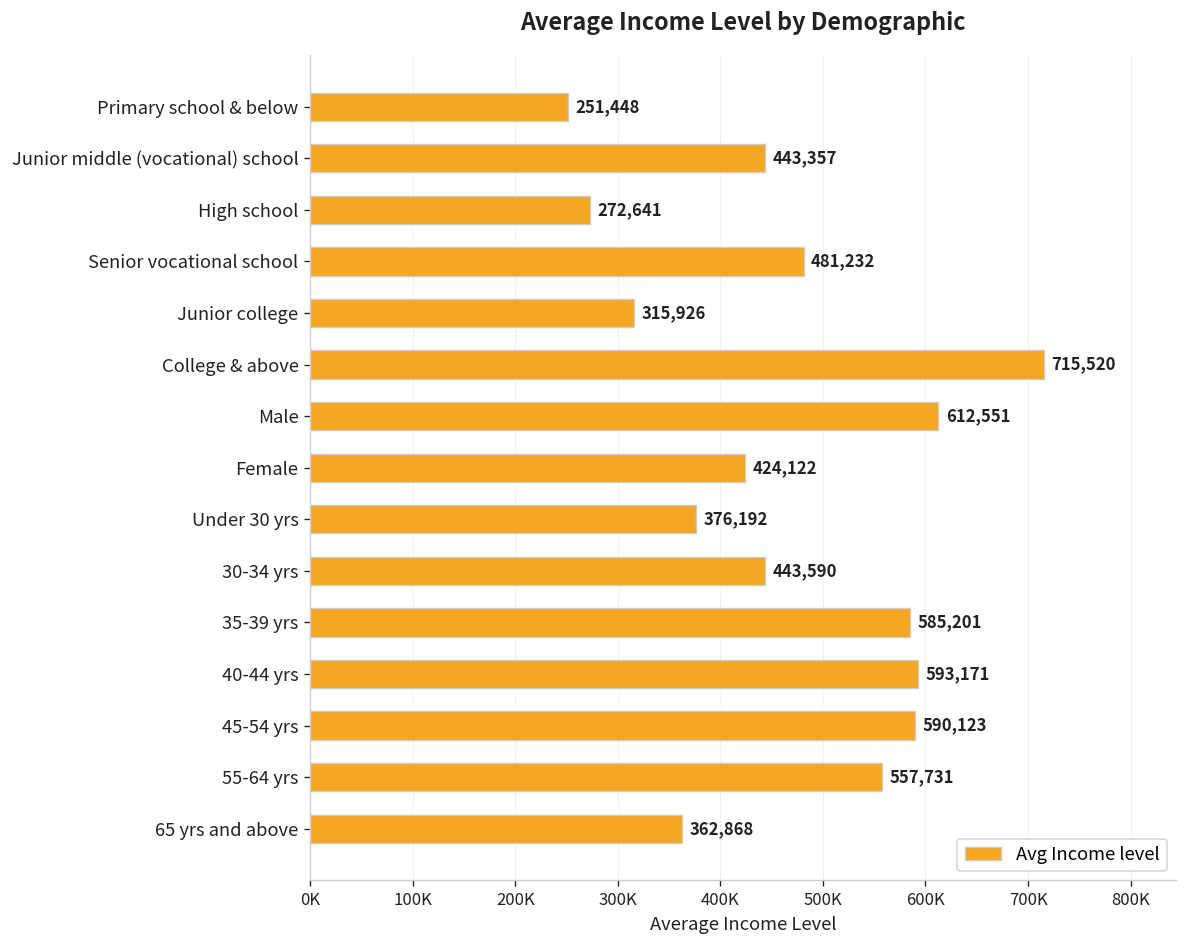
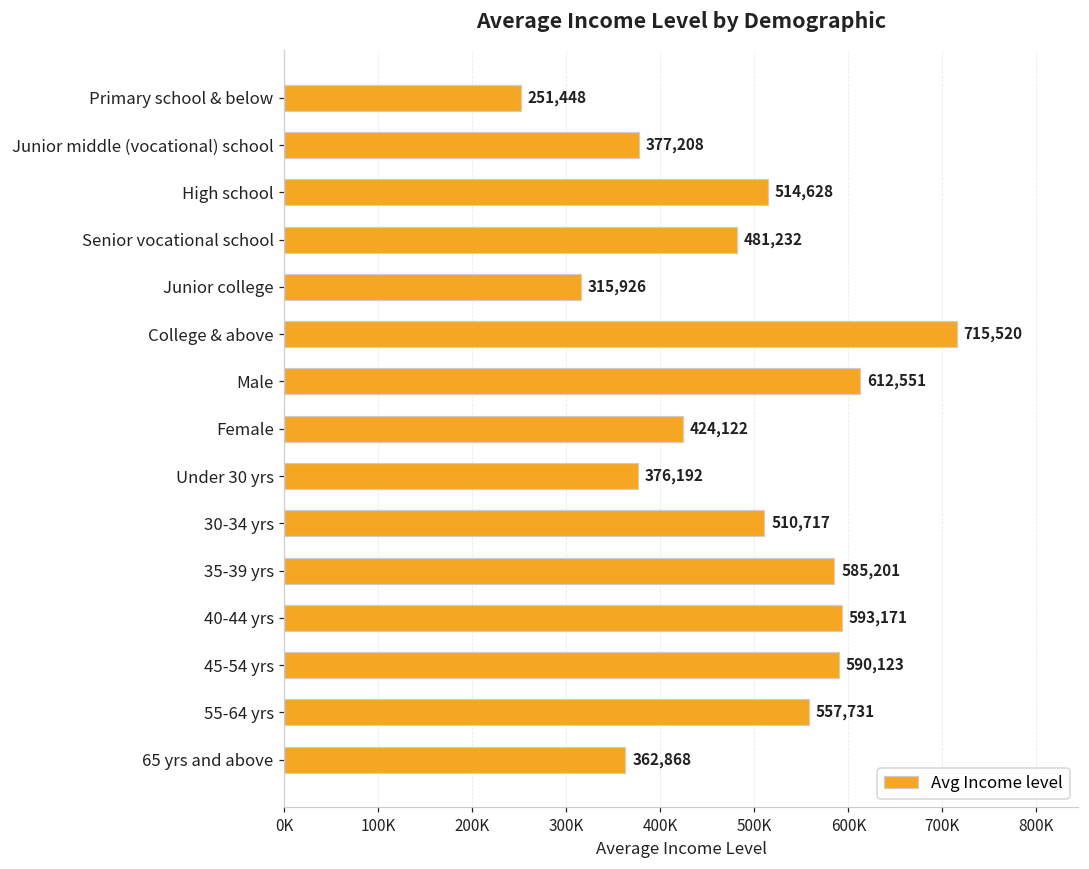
  {
    "Primary school & below": "251,448",
-   "Junior middle (vocational) school": "443,357",
-   "High school": "272,641",
+   "Junior middle (vocational) school": "377,208",
+   "High school": "514,628",
    "Senior vocational school": "481,232",
    "Junior college": "315,926",
    "College & above": "715,520",
    "Male": "612,551",
    "Female": "424,122",
    "Under 30 yrs": "376,192",
-   "30-34 yrs": "443,590",
+   "30-34 yrs": "510,717",
    "35-39 yrs": "585,201",
    "40-44 yrs": "593,171",
    "45-54 yrs": "590,123",
    "55-64 yrs": "557,731",
    "65 yrs and above": "362,868"
  }
